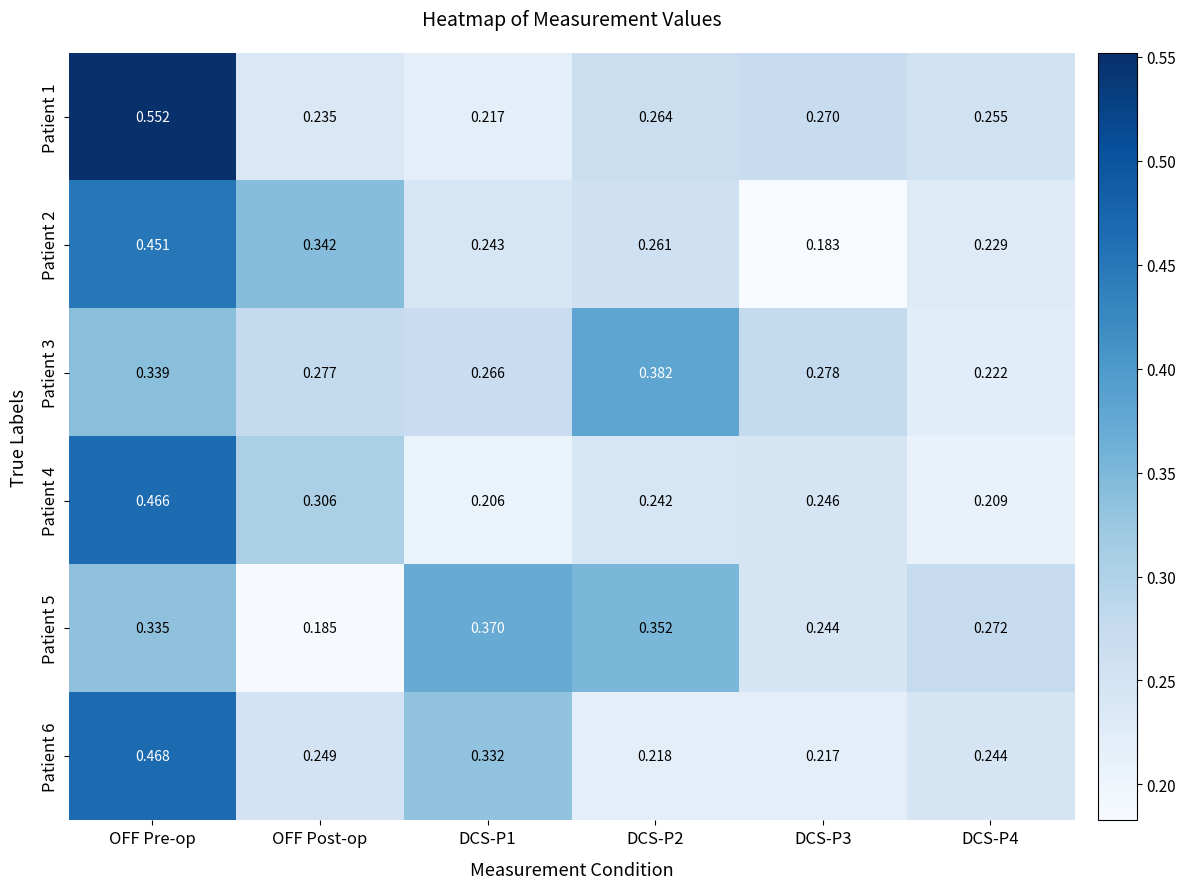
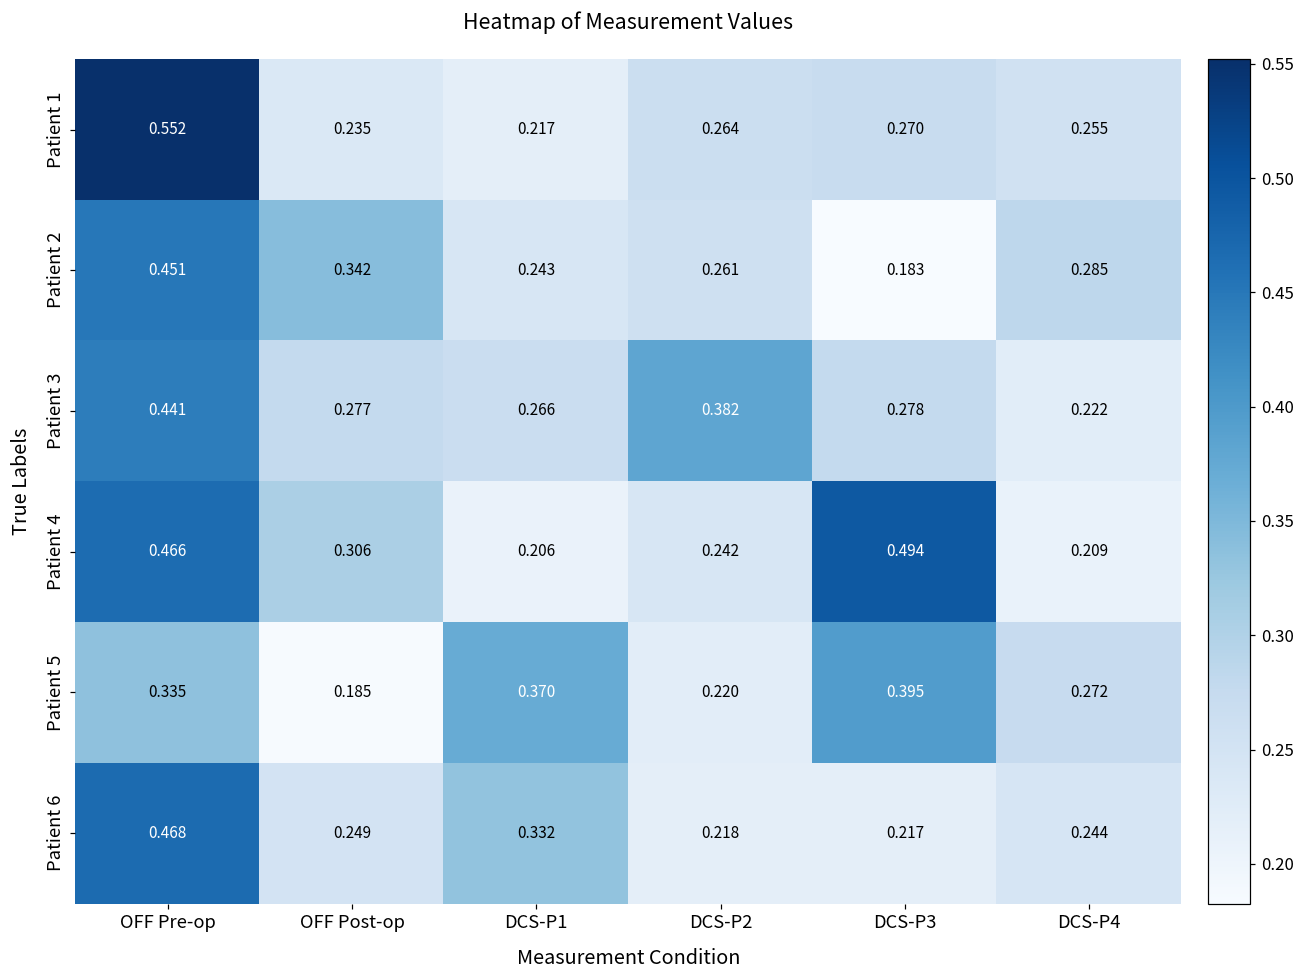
  {
    "Patient 1": {
      "OFF Pre-op": 0.552,
      "OFF Post-op": 0.235,
      "DCS-P1": 0.217,
      "DCS-P2": 0.264,
      "DCS-P3": 0.270,
      "DCS-P4": 0.255
    },
    "Patient 2": {
      "OFF Pre-op": 0.451,
      "OFF Post-op": 0.342,
      "DCS-P1": 0.243,
      "DCS-P2": 0.261,
      "DCS-P3": 0.183,
-     "DCS-P4": 0.229
+     "DCS-P4": 0.285
    },
    "Patient 3": {
-     "OFF Pre-op": 0.339,
+     "OFF Pre-op": 0.441,
      "OFF Post-op": 0.277,
      "DCS-P1": 0.266,
      "DCS-P2": 0.382,
      "DCS-P3": 0.278,
      "DCS-P4": 0.222
    },
    "Patient 4": {
      "OFF Pre-op": 0.466,
      "OFF Post-op": 0.306,
      "DCS-P1": 0.206,
      "DCS-P2": 0.242,
-     "DCS-P3": 0.246,
+     "DCS-P3": 0.494,
      "DCS-P4": 0.209
    },
    "Patient 5": {
      "OFF Pre-op": 0.335,
      "OFF Post-op": 0.185,
      "DCS-P1": 0.370,
-     "DCS-P2": 0.352,
-     "DCS-P3": 0.244,
+     "DCS-P2": 0.220,
+     "DCS-P3": 0.395,
      "DCS-P4": 0.272
    },
    "Patient 6": {
      "OFF Pre-op": 0.468,
      "OFF Post-op": 0.249,
      "DCS-P1": 0.332,
      "DCS-P2": 0.218,
      "DCS-P3": 0.217,
      "DCS-P4": 0.244
    }
  }
